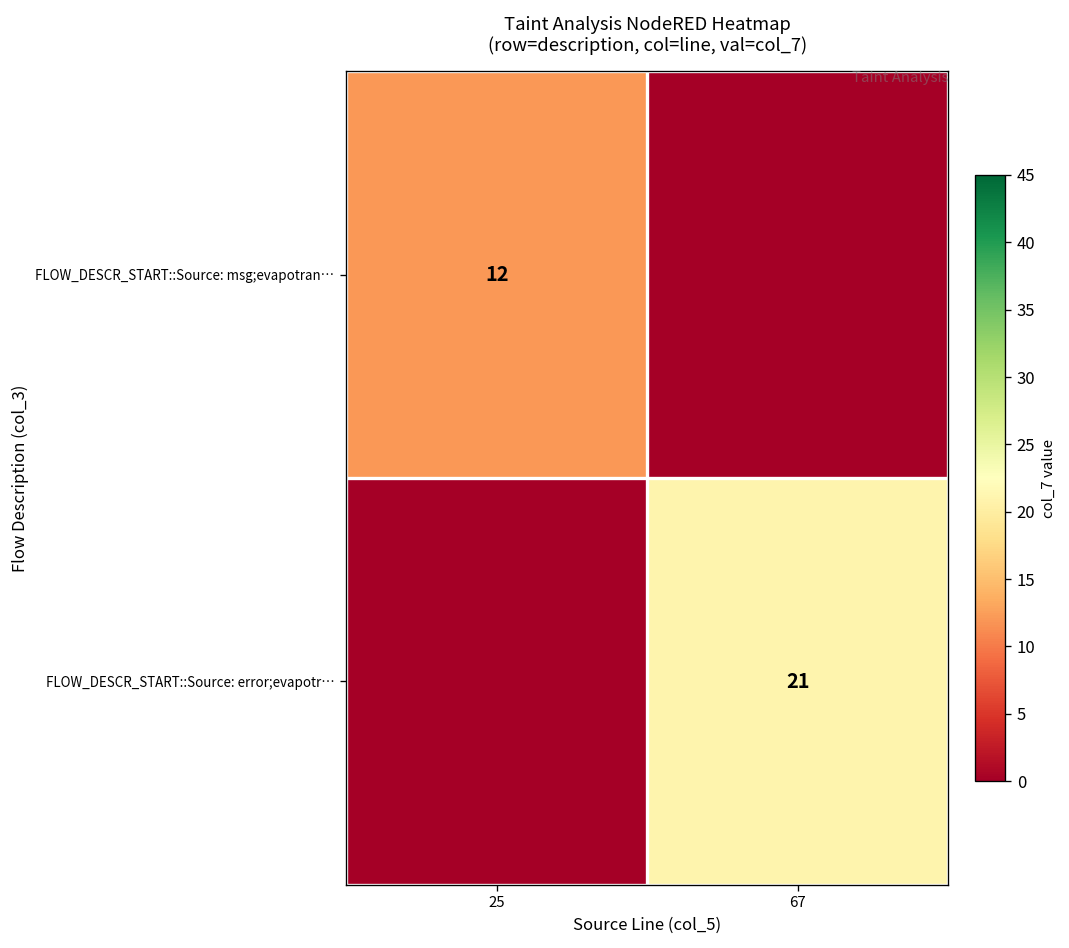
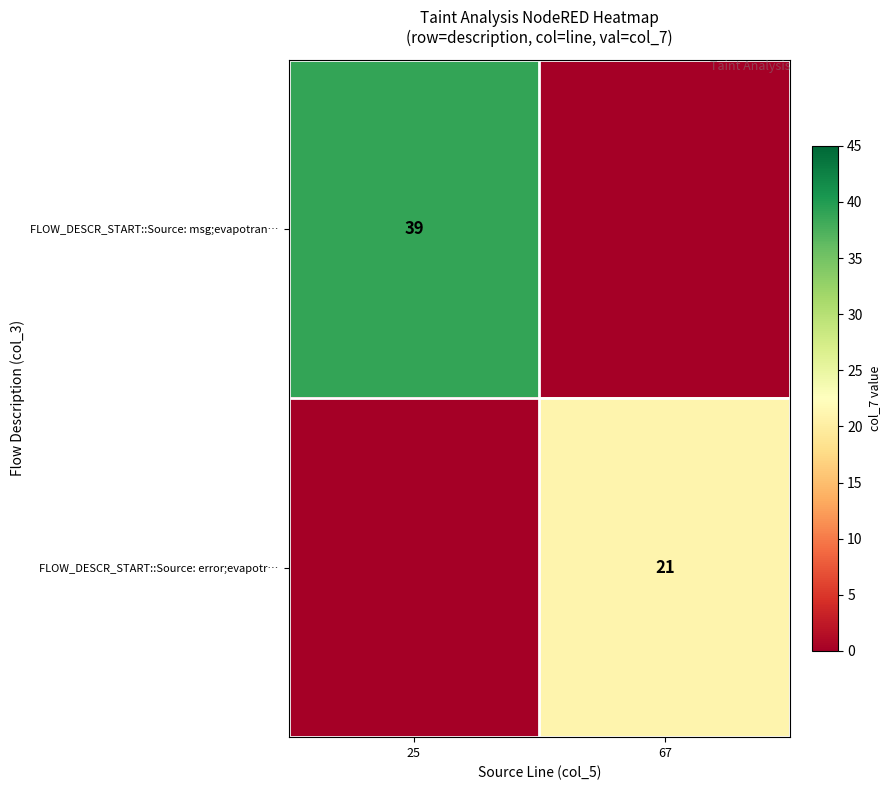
  {
    "FLOW_DESCR_START::Source: msg;evapotran…": {
-     "25": 12
+     "25": 39
    },
    "FLOW_DESCR_START::Source: error;evapotr…": {
      "67": 21
    }
  }
